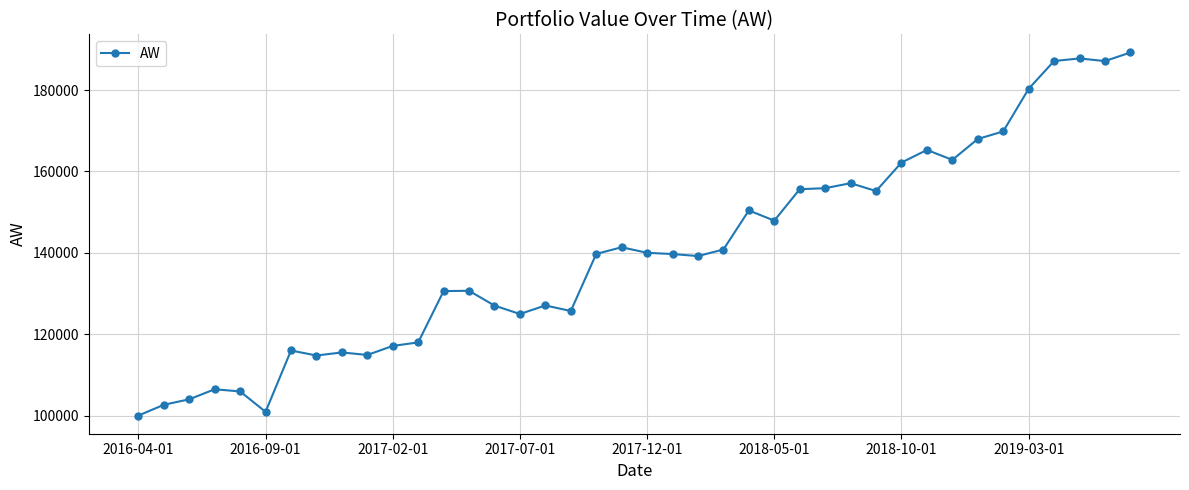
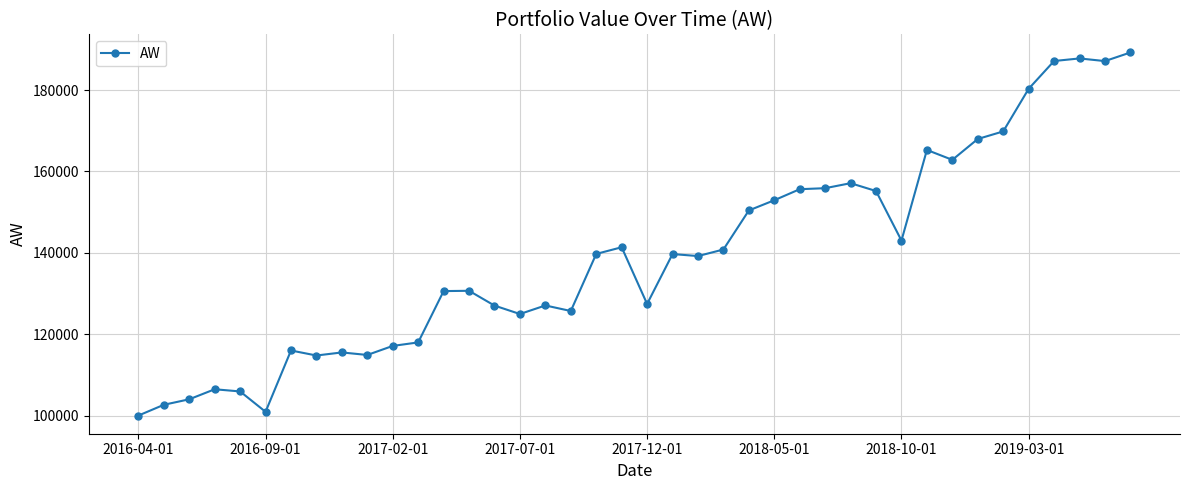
  {
    "2016-04-01": 100000,
    "2016-09-01": 101000,
    "2017-02-01": 117000,
    "2017-07-01": 125000,
-   "2017-12-01": 140000,
-   "2018-05-01": 148000,
-   "2018-10-01": 162000,
+   "2017-12-01": 127000,
+   "2018-05-01": 153000,
+   "2018-10-01": 143000,
    "2019-03-01": 180000
  }
